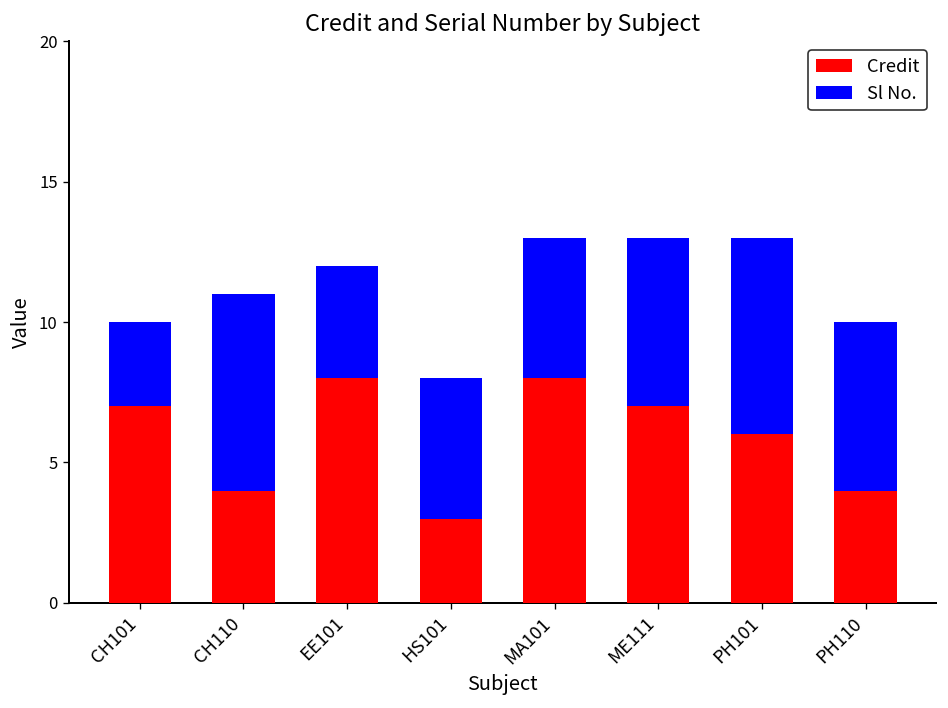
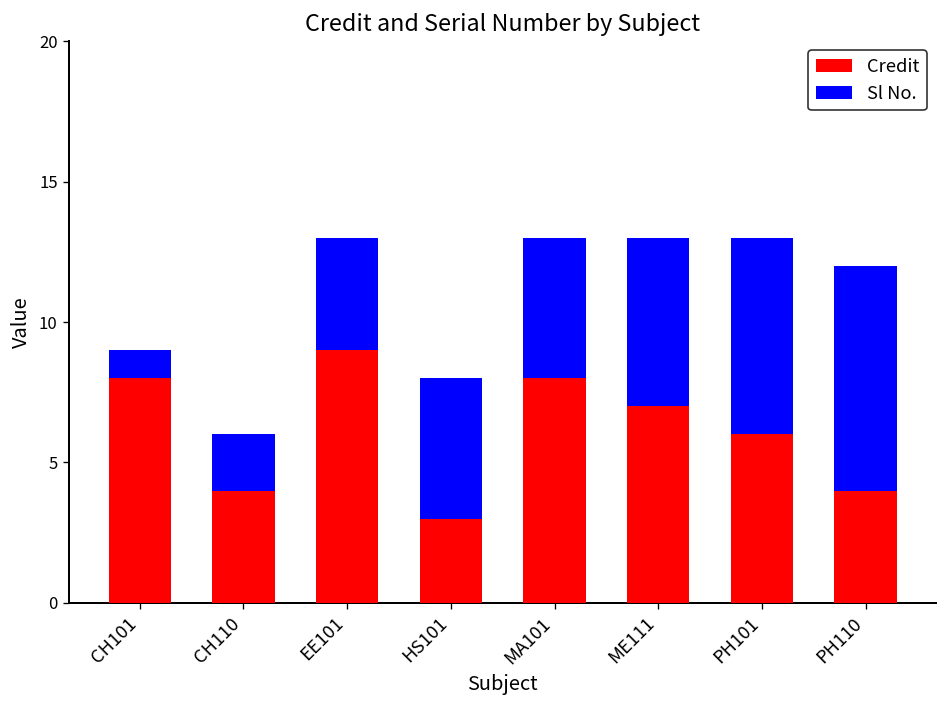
  {
    "Credit": {
-     "CH101": 7,
+     "CH101": 8,
      "CH110": 4,
-     "EE101": 8,
+     "EE101": 9,
      "HS101": 3,
      "MA101": 8,
      "ME111": 7,
      "PH101": 6,
      "PH110": 4
    },
    "Sl No.": {
-     "CH101": 3,
-     "CH110": 7,
+     "CH101": 1,
+     "CH110": 2,
      "EE101": 4,
      "HS101": 5,
      "MA101": 5,
      "ME111": 6,
      "PH101": 7,
-     "PH110": 6
+     "PH110": 8
    }
  }
